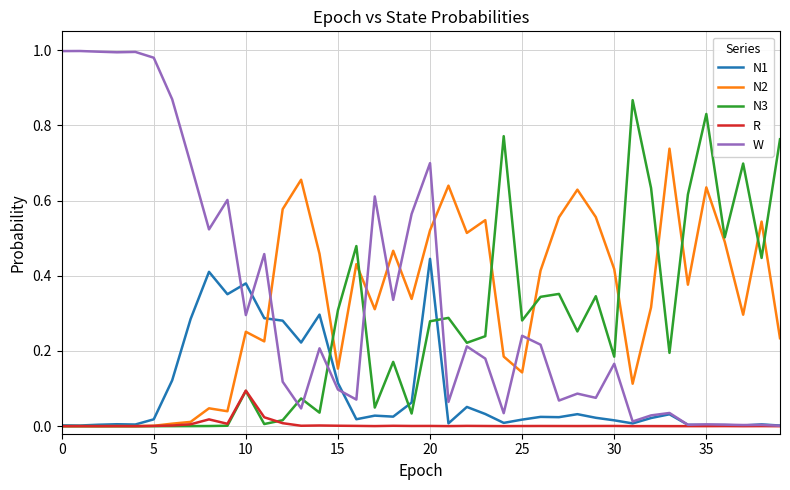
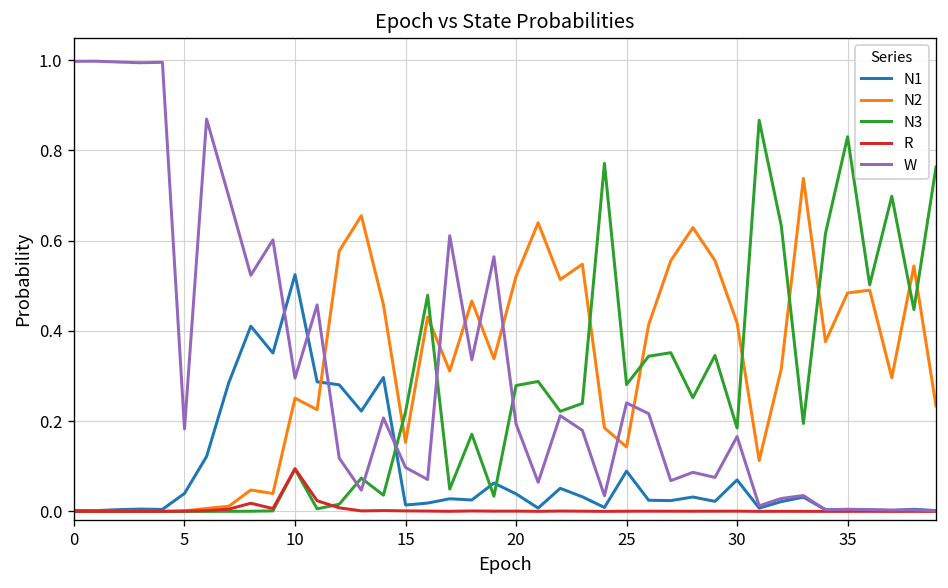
  {
    "N1": {
-     "5": 0.02,
-     "10": 0.38,
-     "15": 0.11,
-     "20": 0.45,
-     "25": 0.02,
-     "30": 0.02
+     "5": 0.04,
+     "10": 0.52,
+     "15": 0.01,
+     "20": 0.04,
+     "25": 0.09,
+     "30": 0.07
    },
    "N2": {
      "10": 0.25,
      "15": 0.15,
      "20": 0.52,
      "25": 0.14,
      "30": 0.42,
-     "35": 0.64
+     "35": 0.48
    },
    "N3": {
-     "15": 0.31,
+     "15": 0.22,
      "20": 0.28,
      "25": 0.28,
      "30": 0.18,
      "35": 0.83
    },
    "R": {
      "15": 0.00,
      "20": 0.00,
      "25": 0.00,
      "30": 0.00
    },
    "W": {
      "0": 1.00,
-     "5": 0.98,
+     "5": 0.18,
      "10": 0.30,
      "15": 0.10,
-     "20": 0.70,
+     "20": 0.19,
      "25": 0.24,
      "30": 0.17
    }
  }
